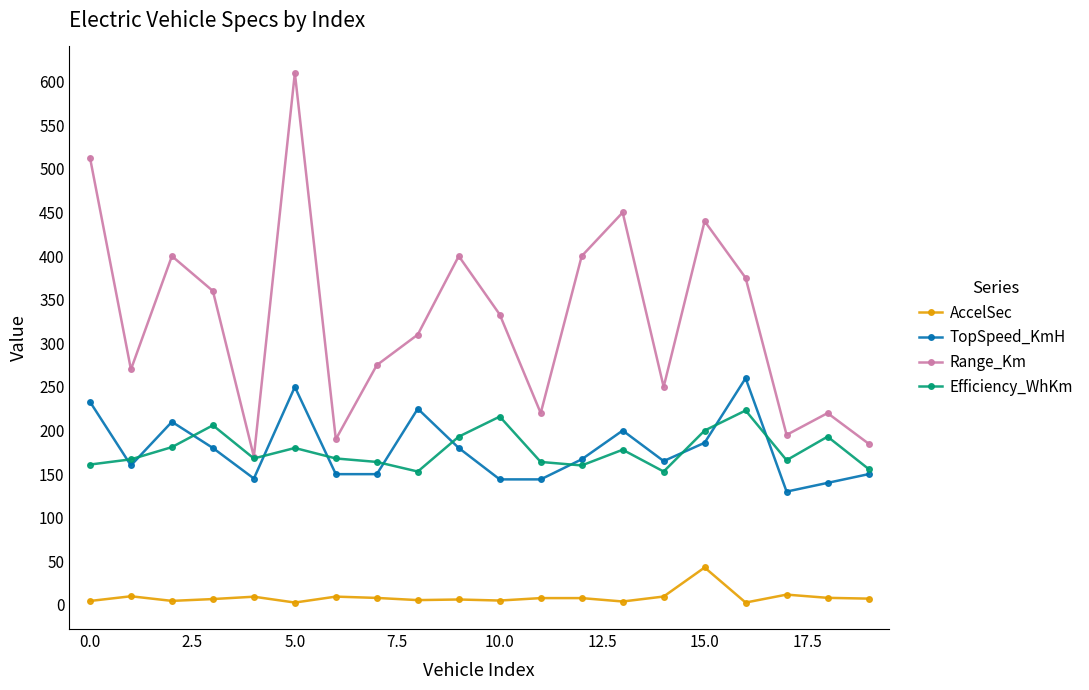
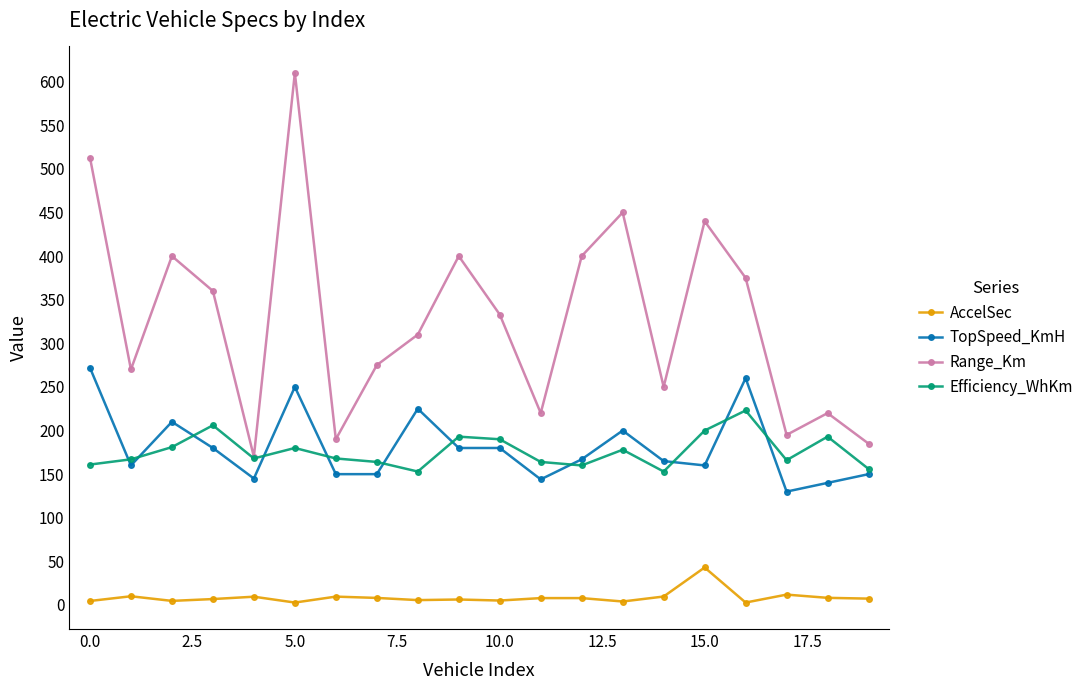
  {
    "AccelSec": {
      "0.0": 0,
      "5.0": 0,
      "10.0": 10,
      "15.0": 40
    },
    "TopSpeed_KmH": {
-     "0.0": 230,
+     "0.0": 270,
      "5.0": 250,
-     "10.0": 140,
-     "15.0": 190
+     "10.0": 180,
+     "15.0": 160
    },
    "Range_Km": {
      "0.0": 510,
      "5.0": 610,
      "10.0": 330,
      "15.0": 440
    },
    "Efficiency_WhKm": {
      "0.0": 160,
      "5.0": 180,
-     "10.0": 220,
+     "10.0": 190,
      "15.0": 200
    }
  }
